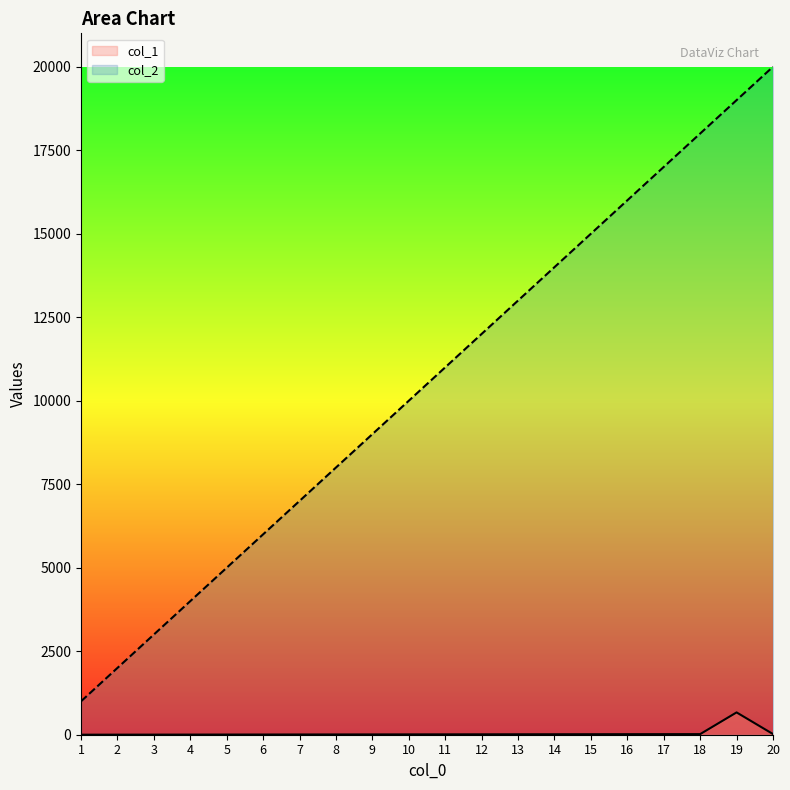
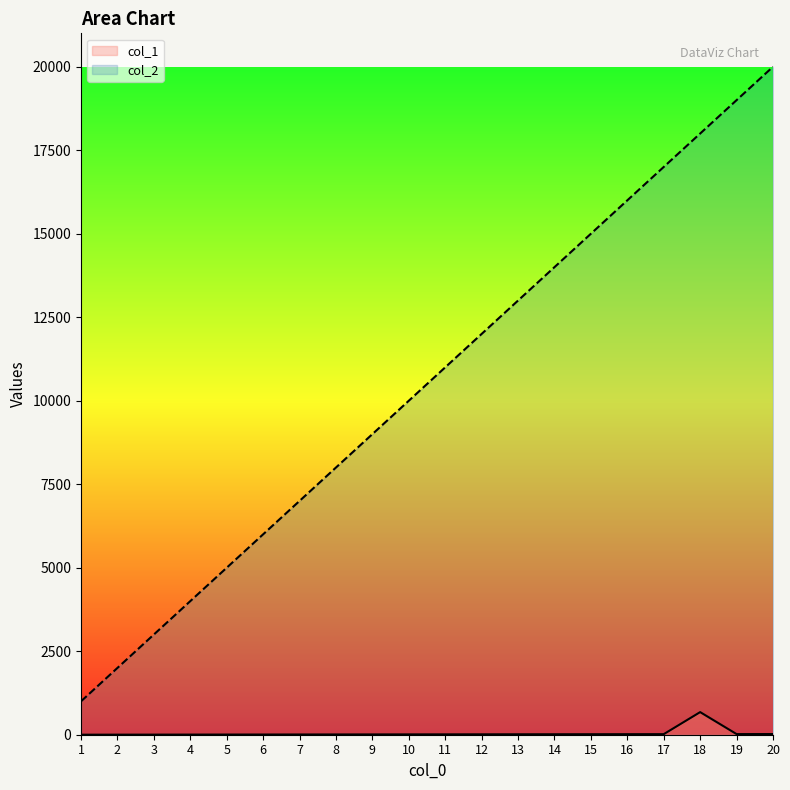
  {
    "col_1": {
      "1": 0,
      "2": 0,
      "3": 0,
      "4": 0,
      "5": 0,
      "6": 0,
      "7": 0,
      "8": 0,
      "9": 0,
      "10": 0,
      "11": 0,
      "12": 0,
      "13": 0,
      "14": 0,
      "15": 0,
      "16": 0,
      "17": 0,
-     "18": 0,
-     "19": 700,
+     "18": 700,
+     "19": 0,
      "20": 0
    },
    "col_2": {
      "1": 1000,
      "2": 2000,
      "3": 3000,
      "4": 4000,
      "5": 5000,
      "6": 6000,
      "7": 7000,
      "8": 8000,
      "9": 9000,
      "10": 10000,
      "11": 11000,
      "12": 12000,
      "13": 13000,
      "14": 14000,
      "15": 15000,
      "16": 16000,
      "17": 17000,
      "18": 18000,
      "19": 19000,
      "20": 20000
    }
  }
